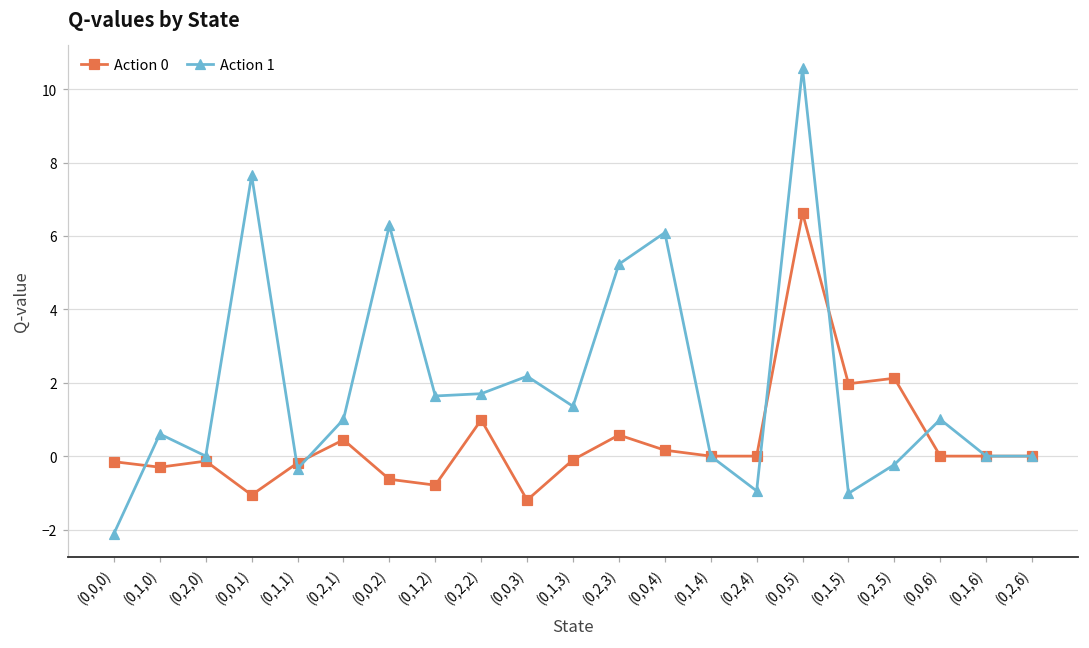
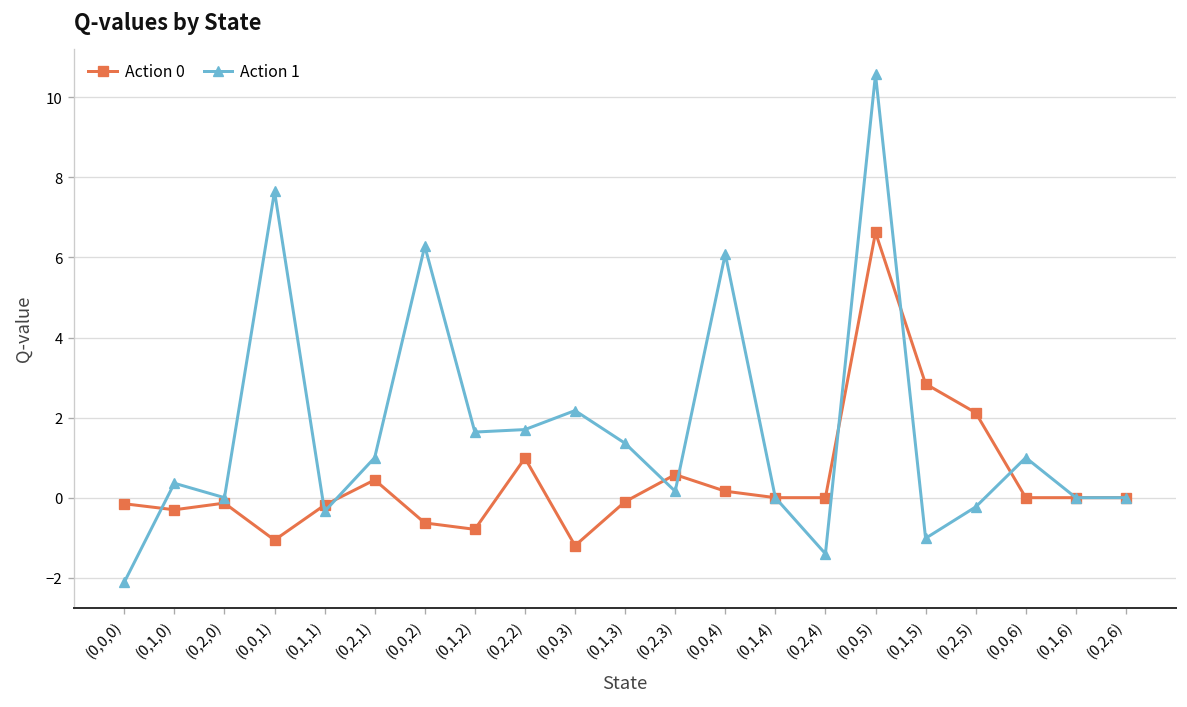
  {
    "Action 0": {
      "(0,0,0)": -0.2,
      "(0,1,0)": -0.3,
      "(0,2,0)": -0.1,
      "(0,0,1)": -1.1,
      "(0,1,1)": -0.2,
      "(0,2,1)": 0.4,
      "(0,0,2)": -0.6,
      "(0,1,2)": -0.8,
      "(0,2,2)": 1.0,
      "(0,0,3)": -1.2,
      "(0,1,3)": -0.1,
      "(0,2,3)": 0.6,
      "(0,0,4)": 0.2,
      "(0,2,4)": 0.0,
      "(0,0,5)": 6.6,
-     "(0,1,5)": 2.0,
+     "(0,1,5)": 2.8,
      "(0,2,5)": 2.1,
      "(0,0,6)": 0.0
    },
    "Action 1": {
      "(0,0,0)": -2.1,
-     "(0,1,0)": 0.6,
+     "(0,1,0)": 0.4,
      "(0,2,0)": 0.0,
      "(0,0,1)": 7.7,
      "(0,1,1)": -0.3,
      "(0,2,1)": 1.0,
      "(0,0,2)": 6.3,
      "(0,1,2)": 1.6,
      "(0,2,2)": 1.7,
      "(0,0,3)": 2.2,
      "(0,1,3)": 1.4,
-     "(0,2,3)": 5.2,
+     "(0,2,3)": 0.2,
      "(0,0,4)": 6.1,
-     "(0,2,4)": -0.9,
+     "(0,2,4)": -1.4,
      "(0,0,5)": 10.6,
      "(0,1,5)": -1.0,
      "(0,2,5)": -0.2,
      "(0,0,6)": 1.0
    }
  }
